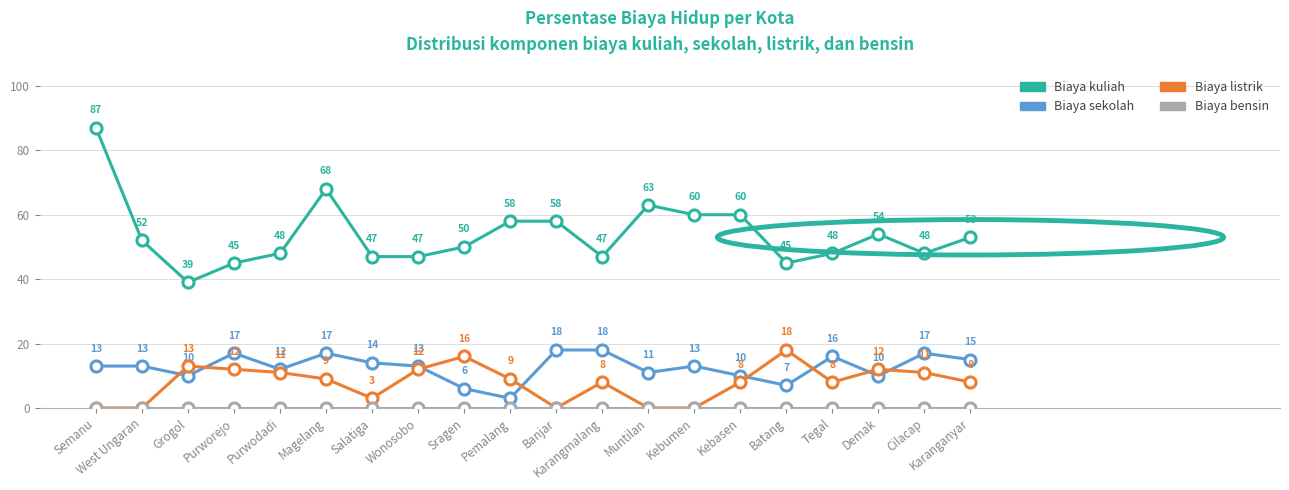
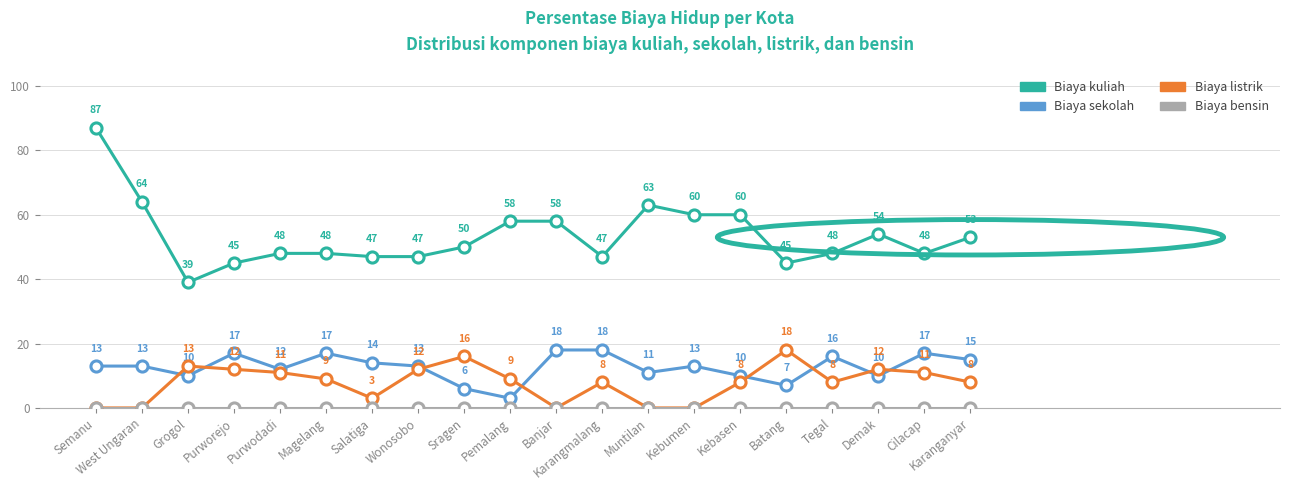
  {
    "Biaya kuliah": {
      "Semanu": 87,
-     "West Ungaran": 52,
+     "West Ungaran": 64,
      "Grogol": 39,
      "Purworejo": 45,
      "Purwodadi": 48,
-     "Magelang": 68,
+     "Magelang": 48,
      "Salatiga": 47,
      "Wonosobo": 47,
      "Sragen": 50,
      "Pemalang": 58,
      "Banjar": 58,
      "Karangmalang": 47,
      "Muntilan": 63,
      "Kebumen": 60,
      "Kebasen": 60,
      "Batang": 45,
      "Tegal": 48,
      "Demak": 54,
      "Cilacap": 48,
      "Karanganyar": 53
    },
    "Biaya sekolah": {
      "Semanu": 13,
      "West Ungaran": 13,
      "Grogol": 10,
      "Purworejo": 17,
      "Magelang": 17,
      "Salatiga": 14,
      "Sragen": 6,
      "Banjar": 18,
      "Karangmalang": 18,
      "Muntilan": 11,
      "Kebumen": 13,
      "Batang": 7,
      "Tegal": 16,
      "Cilacap": 17,
      "Karanganyar": 15
    },
    "Biaya listrik": {
      "Grogol": 13,
      "Magelang": 9,
      "Salatiga": 3,
      "Sragen": 16,
      "Pemalang": 9,
      "Karangmalang": 8,
      "Batang": 18,
      "Tegal": 8
    },
    "Biaya bensin": {
      "Grogol": 0,
      "Purworejo": 0,
      "Purwodadi": 0,
      "Magelang": 0,
      "Salatiga": 0,
      "Wonosobo": 0,
      "Sragen": 0,
      "Pemalang": 0,
      "Karangmalang": 0,
      "Kebasen": 0,
      "Batang": 0,
      "Tegal": 0,
      "Demak": 0,
      "Cilacap": 0,
      "Karanganyar": 0
    }
  }
